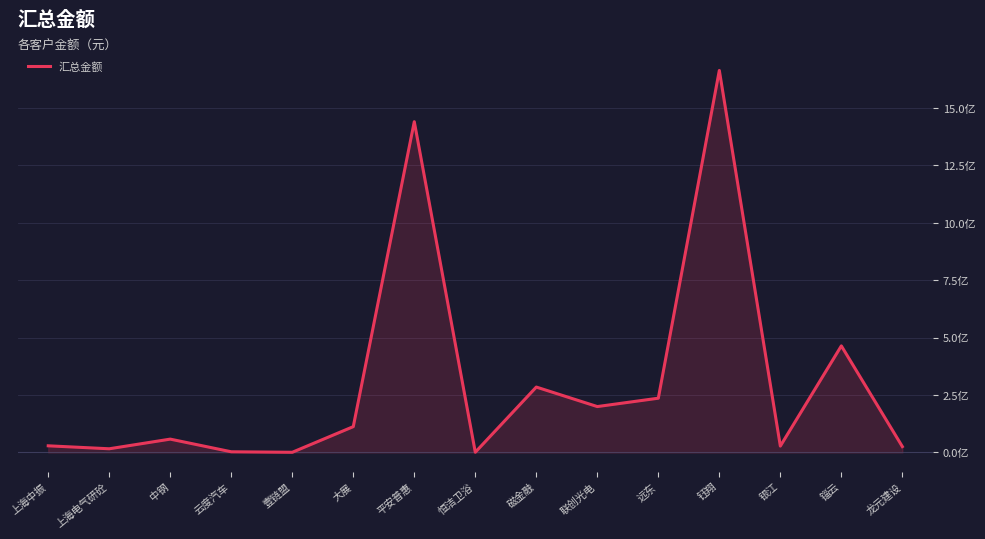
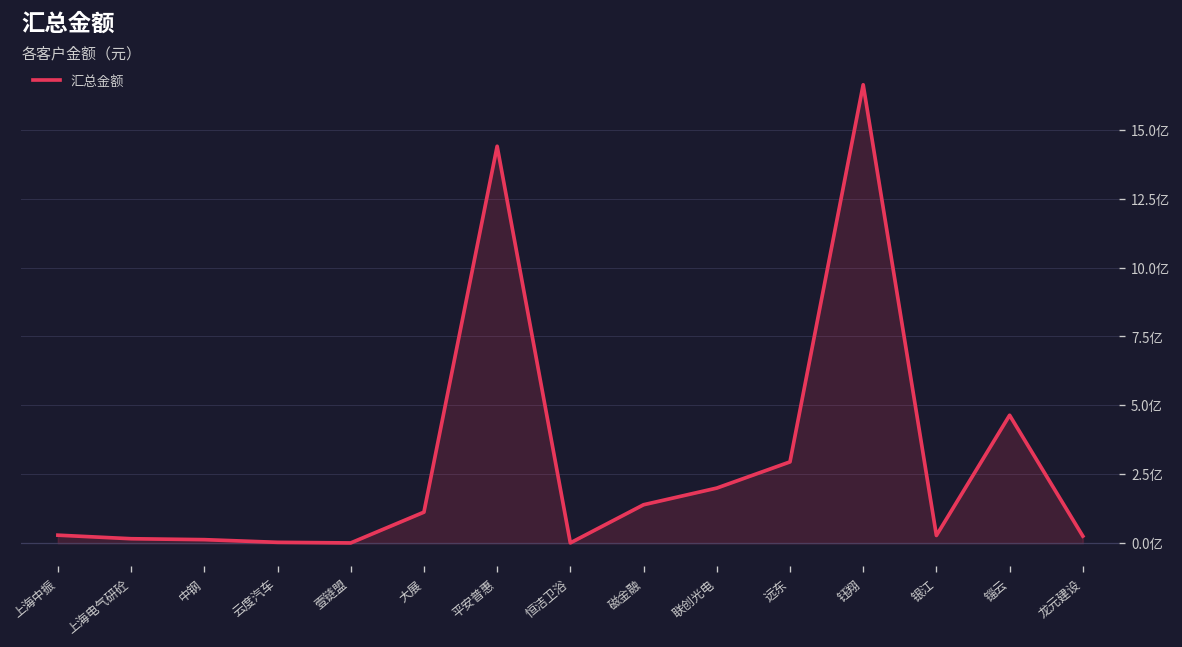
  {
    "上海中振": "0.3亿",
    "上海电气研砼": "0.2亿",
-   "中钢": "0.6亿",
+   "中钢": "0.1亿",
    "云度汽车": "0.0亿",
    "壹链盟": "0.0亿",
    "大展": "1.1亿",
    "平安普惠": "14.4亿",
    "恒洁卫浴": "0.0亿",
-   "磁金融": "2.8亿",
+   "磁金融": "1.4亿",
    "联创光电": "2.0亿",
-   "远东": "2.4亿",
+   "远东": "2.9亿",
    "钰翔": "16.6亿",
    "银江": "0.3亿",
    "锱云": "4.6亿",
    "龙元建设": "0.3亿"
  }
